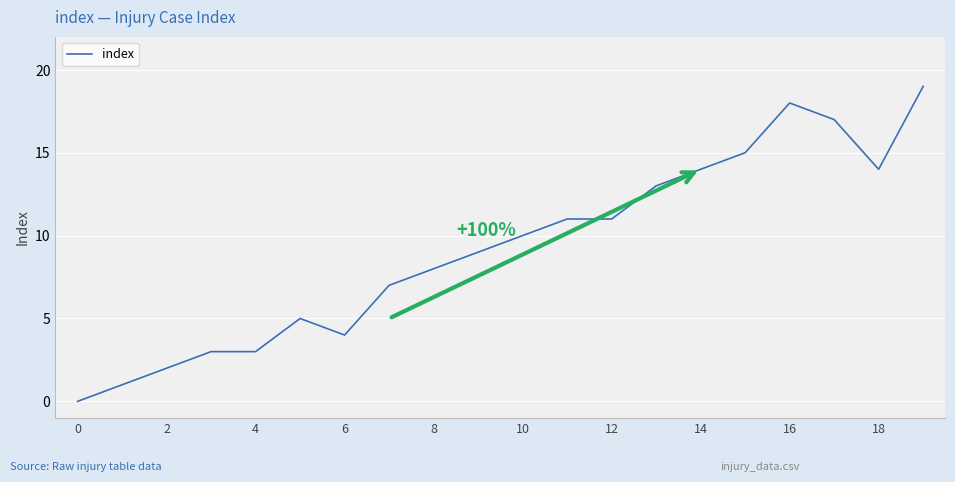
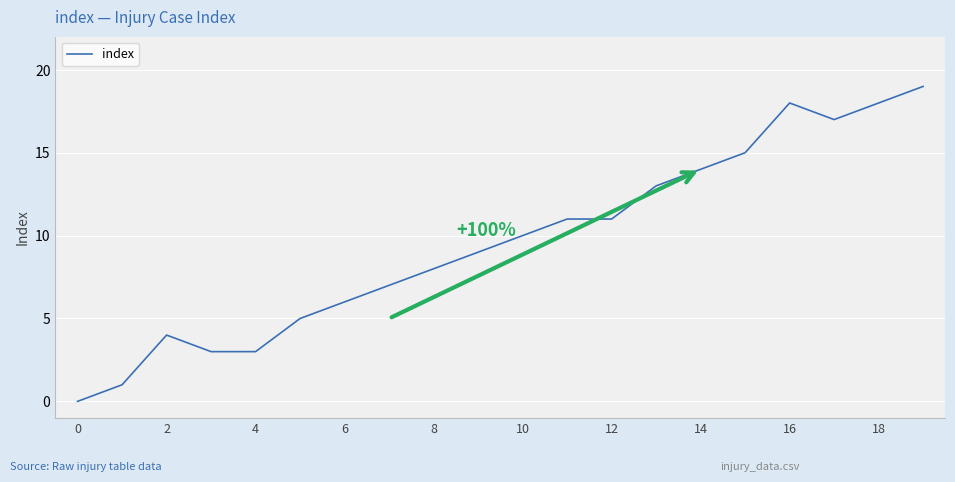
  {
    "0": 0,
-   "2": 2,
+   "2": 4,
    "4": 3,
-   "6": 4,
+   "6": 6,
    "8": 8,
    "12": 11,
    "14": 14,
    "16": 18,
-   "18": 14
+   "18": 18
  }
